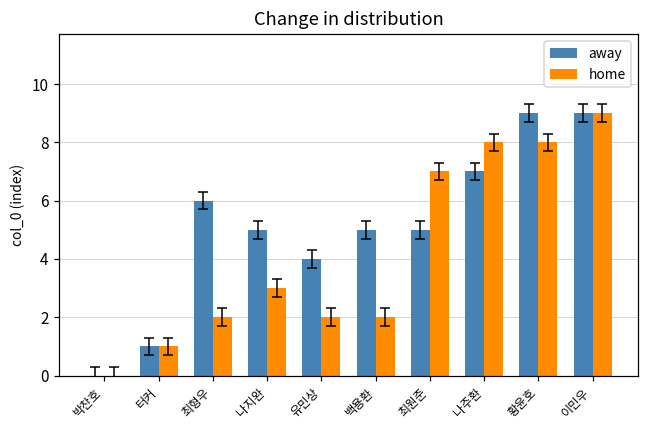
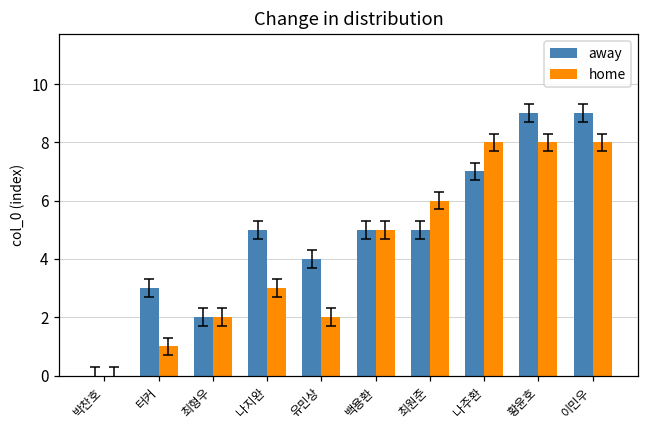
  {
    "away": {
      "박찬호": 0,
-     "터커": 1,
-     "최형우": 6,
+     "터커": 3,
+     "최형우": 2,
      "나지완": 5,
      "유민상": 4,
      "백용환": 5,
      "최원준": 5,
      "나주환": 7,
      "황윤호": 9,
      "이민우": 9
    },
    "home": {
      "박찬호": 0,
      "터커": 1,
      "최형우": 2,
      "나지완": 3,
      "유민상": 2,
-     "백용환": 2,
-     "최원준": 7,
+     "백용환": 5,
+     "최원준": 6,
      "나주환": 8,
      "황윤호": 8,
-     "이민우": 9
+     "이민우": 8
    }
  }
